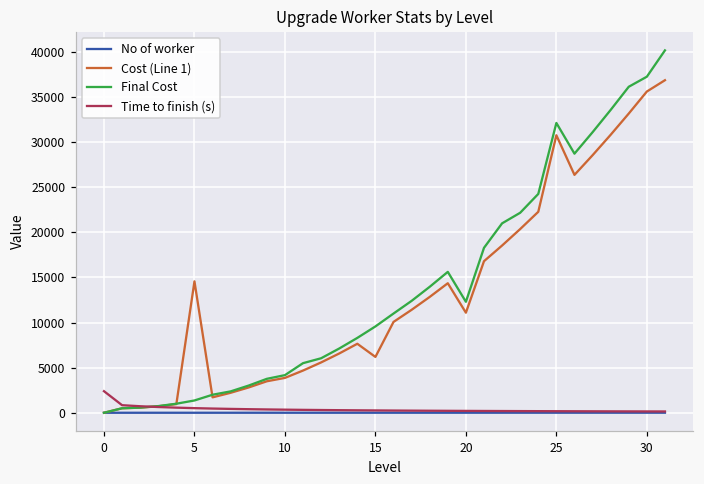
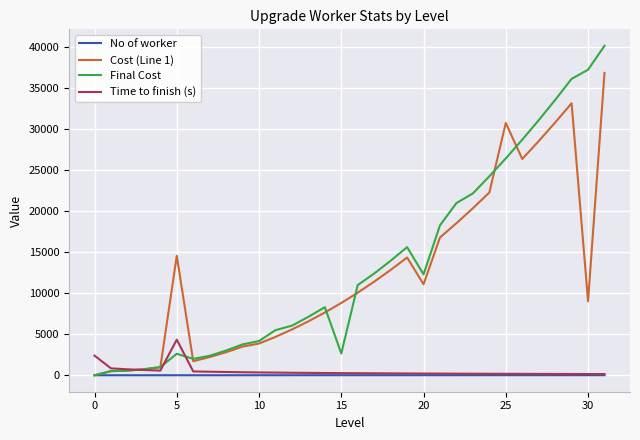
  {
    "No of worker": {
      "5": 0,
      "10": 0
    },
    "Cost (Line 1)": {
      "5": 15000,
-     "15": 6000,
+     "15": 9000,
      "20": 11000,
      "25": 31000,
-     "30": 36000
+     "30": 9000
    },
    "Final Cost": {
-     "5": 1000,
-     "15": 10000,
+     "5": 3000,
+     "15": 3000,
      "20": 12000,
-     "25": 32000,
+     "25": 26000,
      "30": 37000
    },
    "Time to finish (s)": {
      "0": 2000,
-     "5": 1000,
+     "5": 4000,
      "10": 0
    }
  }
